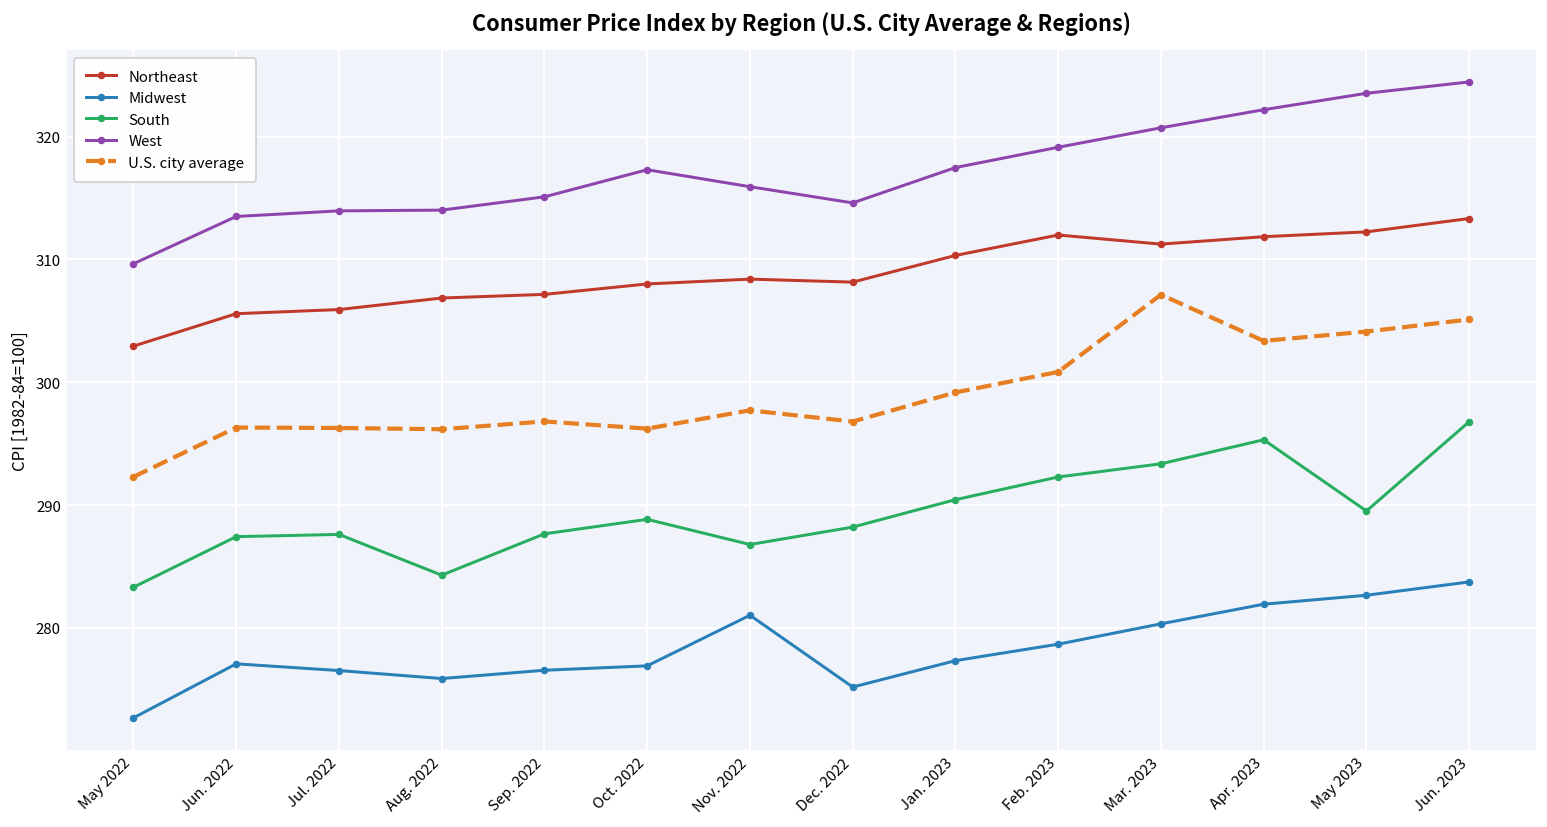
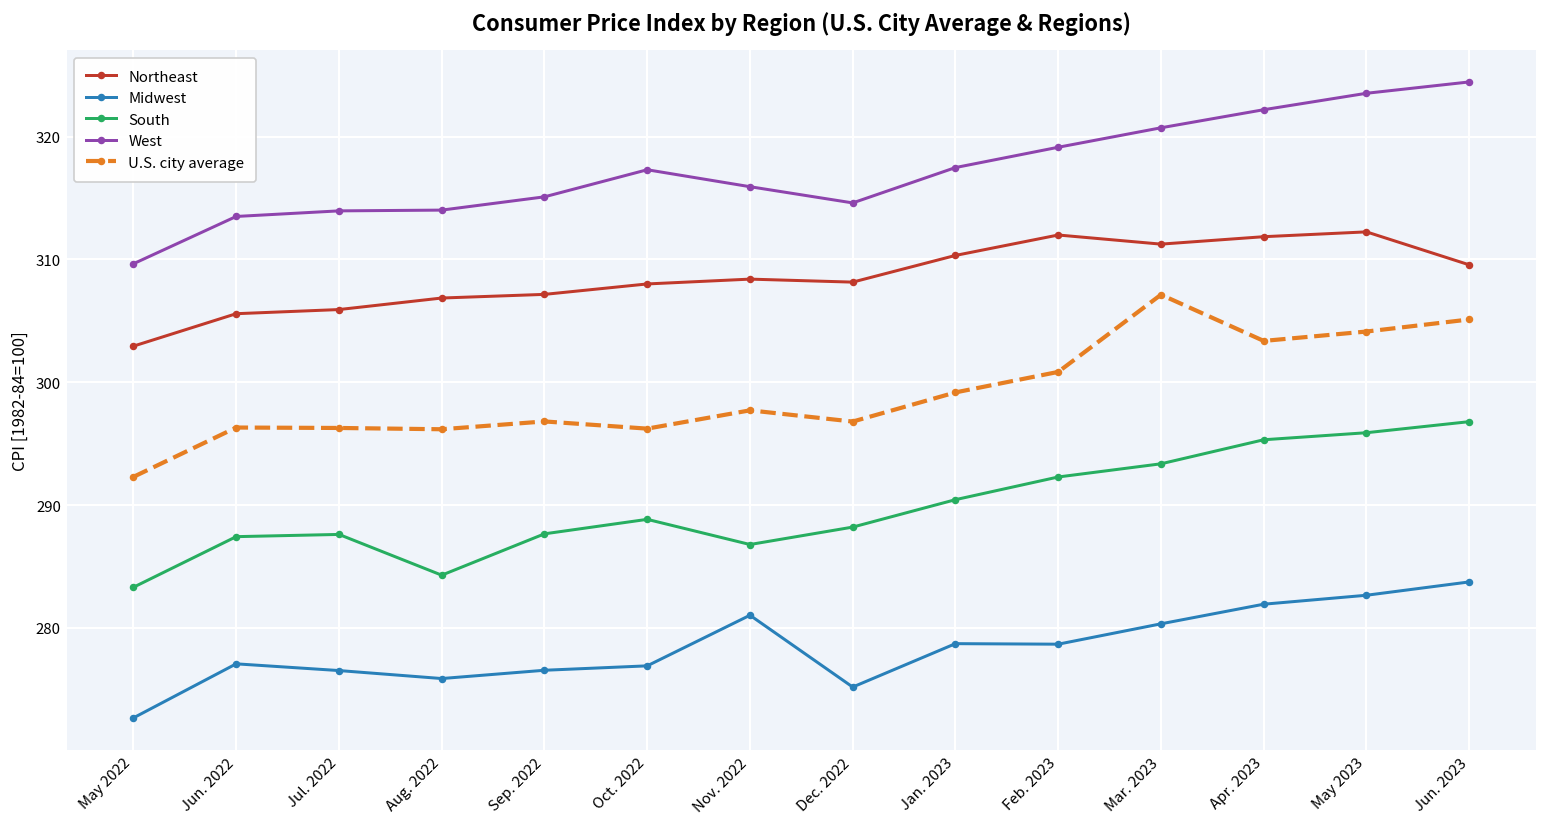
  {
    "Northeast": {
      "May 2022": 302.9,
      "Jun. 2022": 305.6,
      "Jul. 2022": 305.9,
      "Aug. 2022": 306.9,
      "Sep. 2022": 307.2,
      "Oct. 2022": 308.0,
      "Nov. 2022": 308.4,
      "Dec. 2022": 308.2,
      "Jan. 2023": 310.3,
      "Feb. 2023": 312.0,
      "Mar. 2023": 311.2,
      "Apr. 2023": 311.8,
      "May 2023": 312.2,
-     "Jun. 2023": 313.3
+     "Jun. 2023": 309.6
    },
    "Midwest": {
      "May 2022": 272.7,
      "Jun. 2022": 277.1,
      "Jul. 2022": 276.5,
      "Aug. 2022": 275.9,
      "Sep. 2022": 276.5,
      "Oct. 2022": 276.9,
      "Nov. 2022": 281.0,
      "Dec. 2022": 275.2,
-     "Jan. 2023": 277.3,
+     "Jan. 2023": 278.7,
      "Feb. 2023": 278.7,
      "Mar. 2023": 280.3,
      "Apr. 2023": 281.9,
      "May 2023": 282.7,
      "Jun. 2023": 283.7
    },
    "South": {
      "May 2022": 283.3,
      "Jun. 2022": 287.4,
      "Jul. 2022": 287.6,
      "Aug. 2022": 284.3,
      "Sep. 2022": 287.7,
      "Oct. 2022": 288.8,
      "Nov. 2022": 286.8,
      "Dec. 2022": 288.2,
      "Jan. 2023": 290.4,
      "Feb. 2023": 292.3,
      "Mar. 2023": 293.4,
      "Apr. 2023": 295.3,
-     "May 2023": 289.5,
+     "May 2023": 295.9,
      "Jun. 2023": 296.8
    },
    "West": {
      "May 2022": 309.6,
      "Jun. 2022": 313.5,
      "Jul. 2022": 314.0,
      "Aug. 2022": 314.0,
      "Sep. 2022": 315.1,
      "Oct. 2022": 317.3,
      "Nov. 2022": 315.9,
      "Dec. 2022": 314.6,
      "Jan. 2023": 317.5,
      "Feb. 2023": 319.1,
      "Mar. 2023": 320.7,
      "Apr. 2023": 322.2,
      "May 2023": 323.5,
      "Jun. 2023": 324.4
    },
    "U.S. city average": {
      "May 2022": 292.3,
      "Jun. 2022": 296.3,
      "Jul. 2022": 296.3,
      "Aug. 2022": 296.2,
      "Sep. 2022": 296.8,
      "Oct. 2022": 296.2,
      "Nov. 2022": 297.7,
      "Dec. 2022": 296.8,
      "Jan. 2023": 299.2,
      "Feb. 2023": 300.8,
      "Mar. 2023": 307.1,
      "Apr. 2023": 303.4,
      "May 2023": 304.1,
      "Jun. 2023": 305.1
    }
  }
